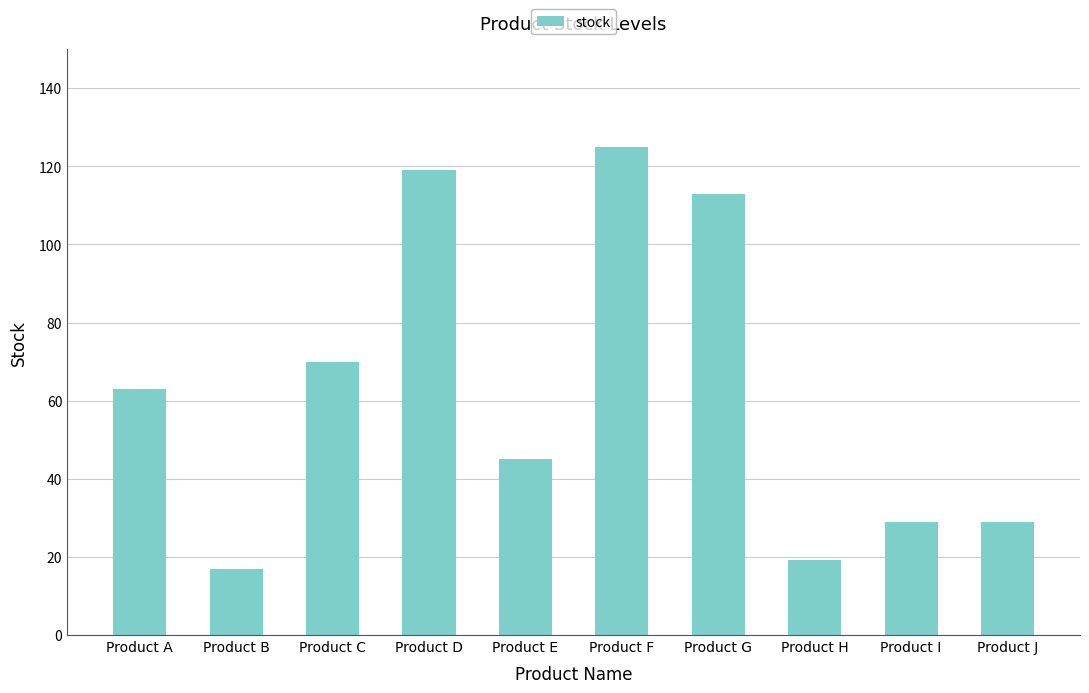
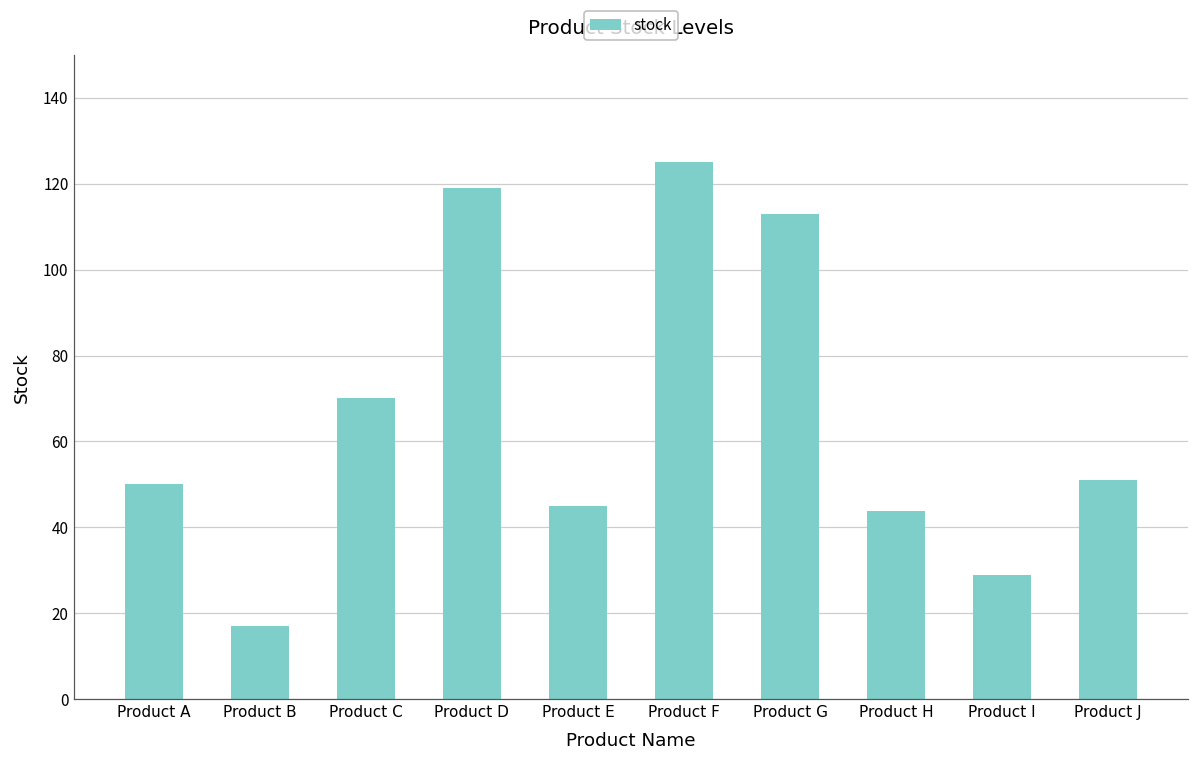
  {
-   "Product A": 63,
+   "Product A": 50,
    "Product B": 17,
    "Product C": 70,
    "Product D": 119,
    "Product E": 45,
    "Product F": 125,
    "Product G": 113,
-   "Product H": 19,
+   "Product H": 44,
    "Product I": 29,
-   "Product J": 29
+   "Product J": 51
  }
